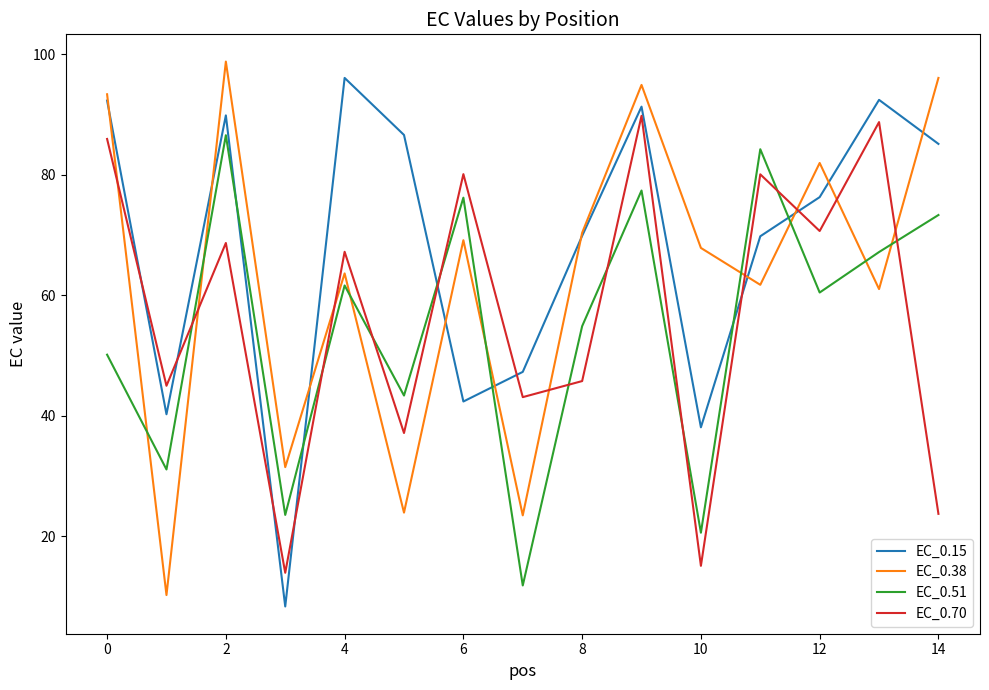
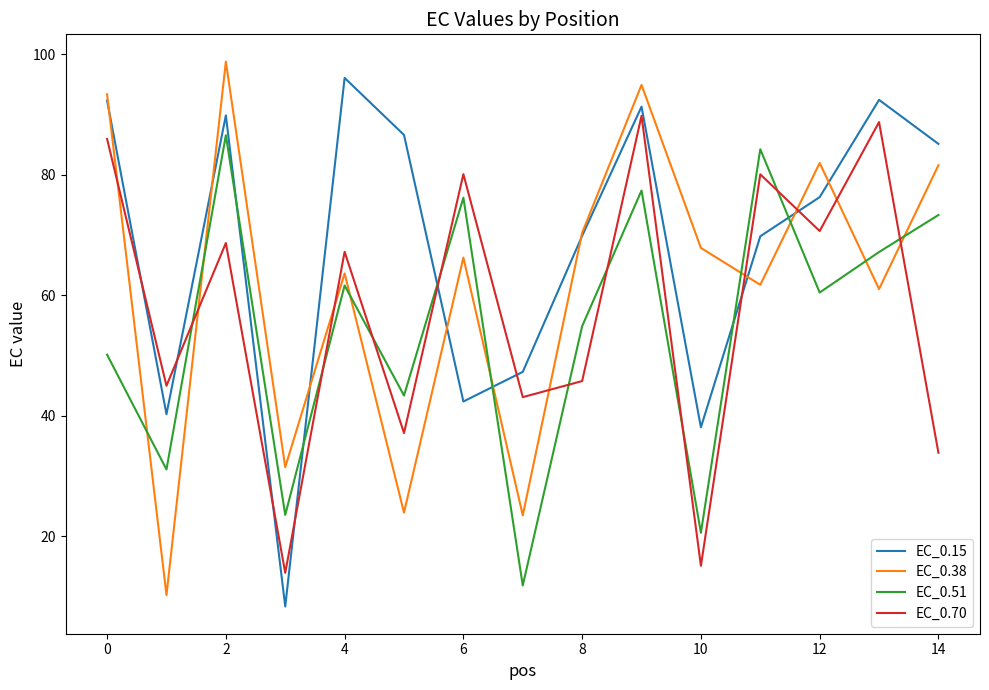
  {
    "EC_0.15": {
      "0": 92,
      "2": 90,
      "4": 96,
      "6": 42,
      "8": 70,
      "10": 38,
      "12": 76,
      "14": 85
    },
    "EC_0.38": {
      "0": 93,
      "2": 99,
      "4": 64,
-     "6": 69,
+     "6": 66,
      "8": 70,
      "10": 68,
      "12": 82,
-     "14": 96
+     "14": 82
    },
    "EC_0.51": {
      "0": 50,
      "2": 87,
      "4": 62,
      "6": 76,
      "8": 55,
      "10": 21,
      "12": 60,
      "14": 73
    },
    "EC_0.70": {
      "0": 86,
      "2": 69,
      "4": 67,
      "6": 80,
      "8": 46,
      "10": 15,
      "12": 71,
-     "14": 24
+     "14": 34
    }
  }
